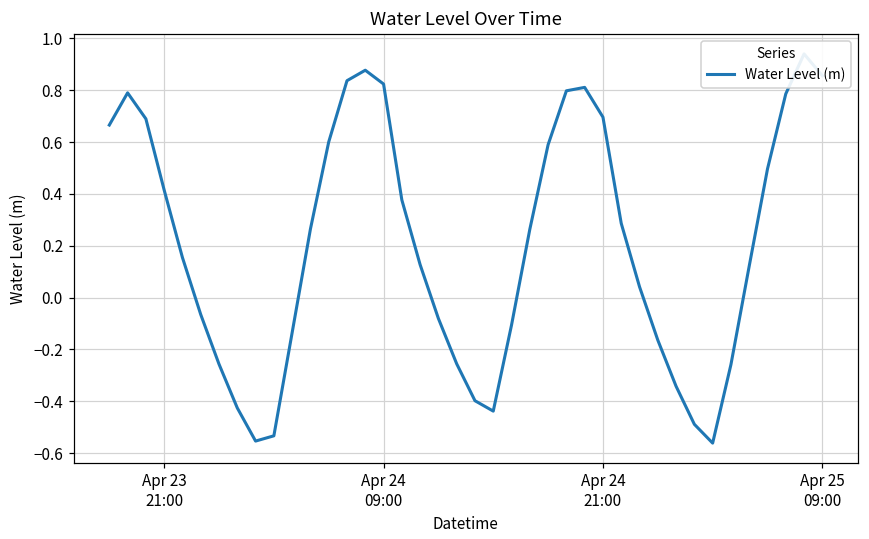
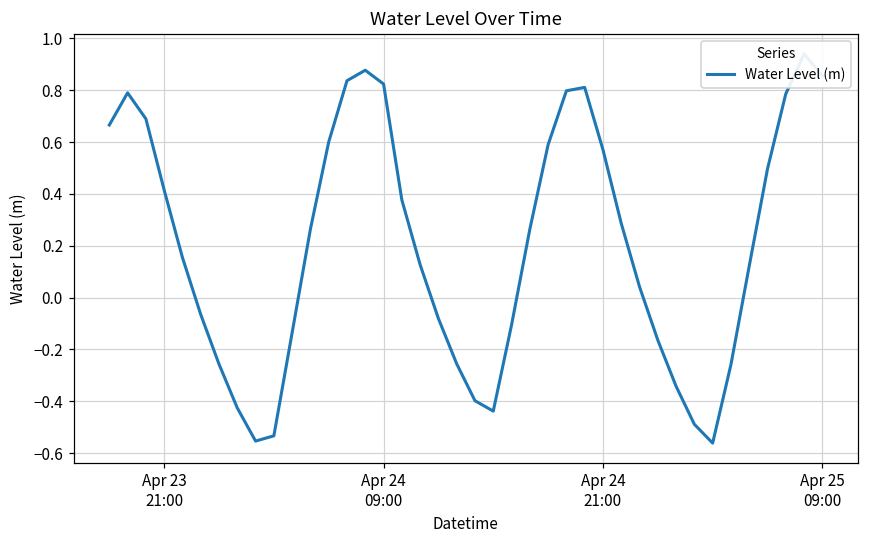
  {
    "Apr 23 21:00": 0.41,
    "Apr 24 09:00": 0.82,
-   "Apr 24 21:00": 0.70
+   "Apr 24 21:00": 0.57
  }
